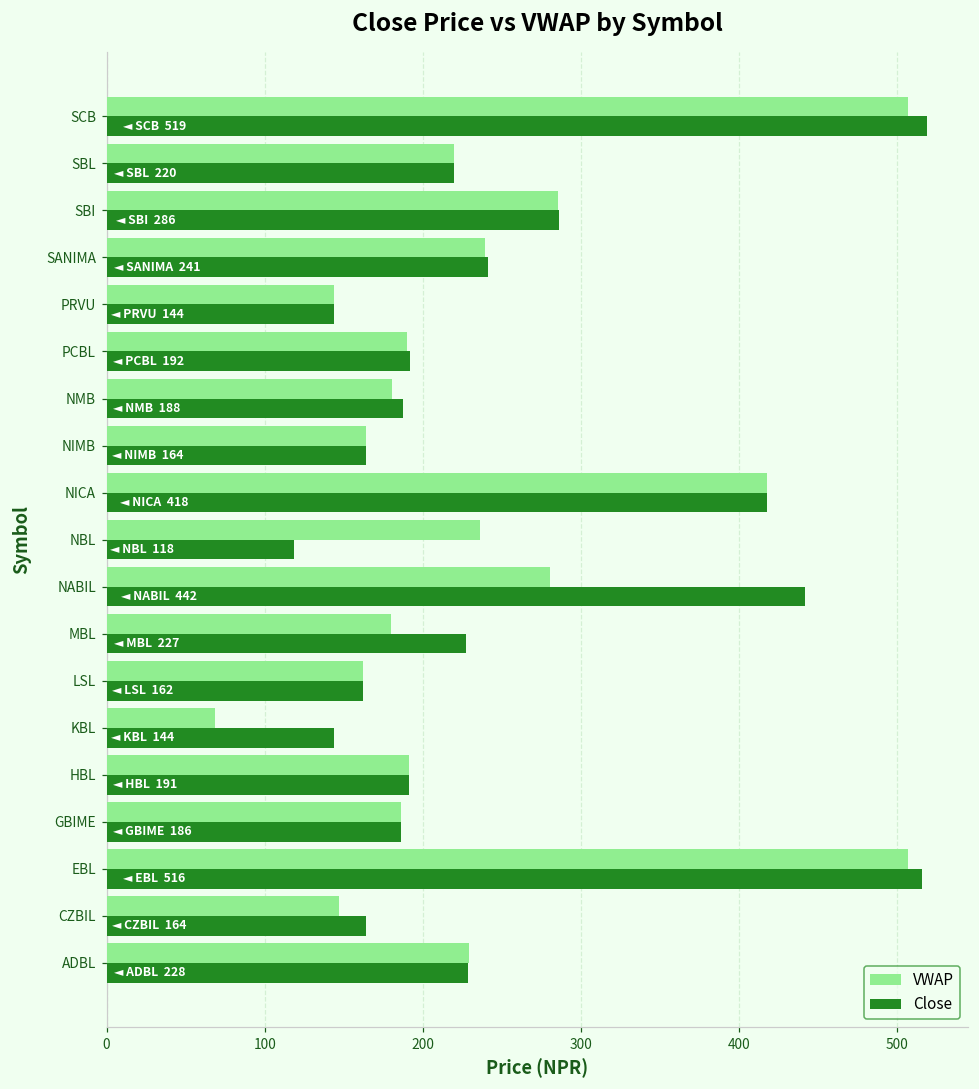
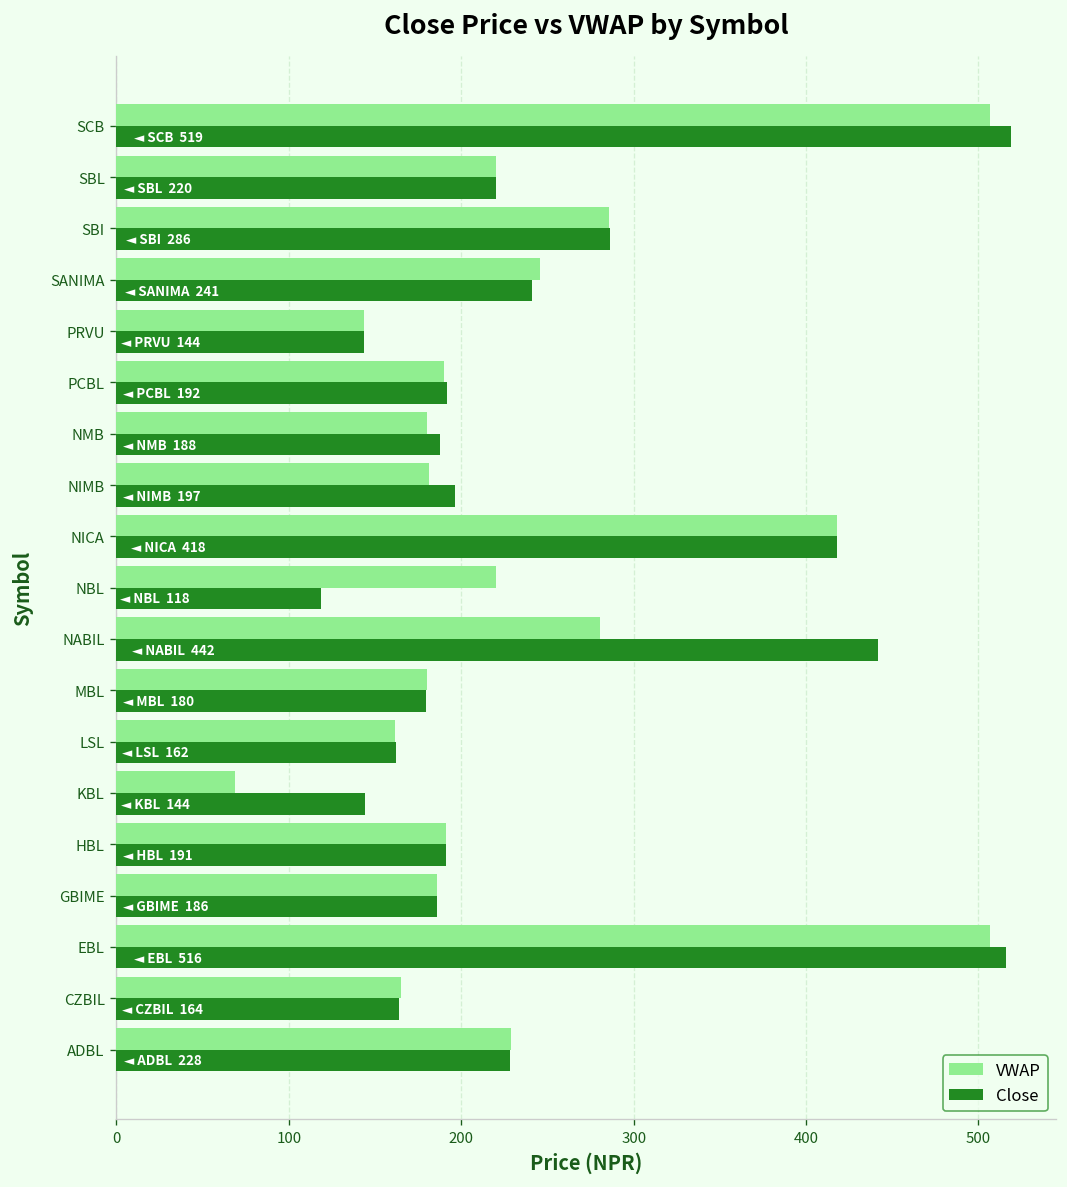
  {
    "VWAP": {
      "SCB": 507,
      "SBL": 220,
      "SBI": 286,
-     "SANIMA": 239,
+     "SANIMA": 246,
      "PRVU": 144,
      "PCBL": 190,
      "NMB": 180,
-     "NIMB": 164,
+     "NIMB": 181,
      "NICA": 418,
-     "NBL": 236,
+     "NBL": 220,
      "NABIL": 281,
      "MBL": 180,
      "LSL": 162,
      "KBL": 69,
      "HBL": 191,
      "GBIME": 186,
      "EBL": 507,
-     "CZBIL": 147,
+     "CZBIL": 165,
      "ADBL": 229
    },
    "Close": {
      "SCB": 519,
      "SBL": 220,
      "SBI": 286,
      "SANIMA": 241,
      "PRVU": 144,
      "PCBL": 192,
      "NMB": 188,
-     "NIMB": 164,
+     "NIMB": 197,
      "NICA": 418,
      "NBL": 118,
      "NABIL": 442,
-     "MBL": 227,
+     "MBL": 180,
      "LSL": 162,
      "KBL": 144,
      "HBL": 191,
      "GBIME": 186,
      "EBL": 516,
      "CZBIL": 164,
      "ADBL": 228
    }
  }
